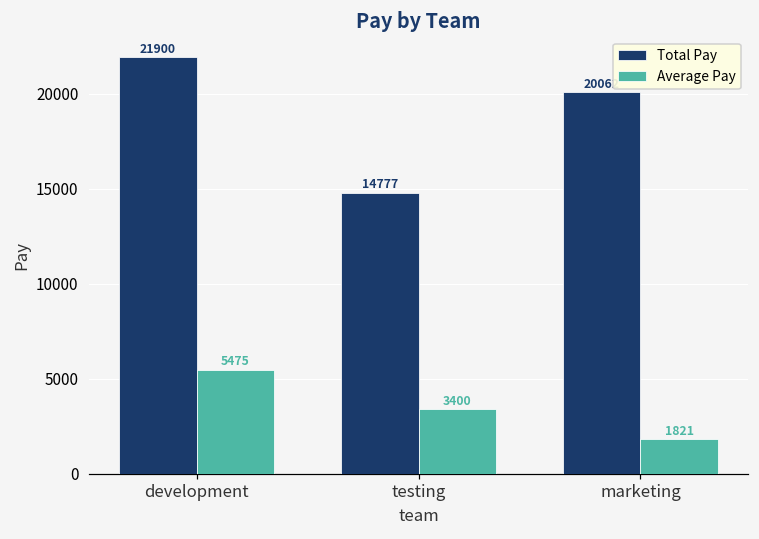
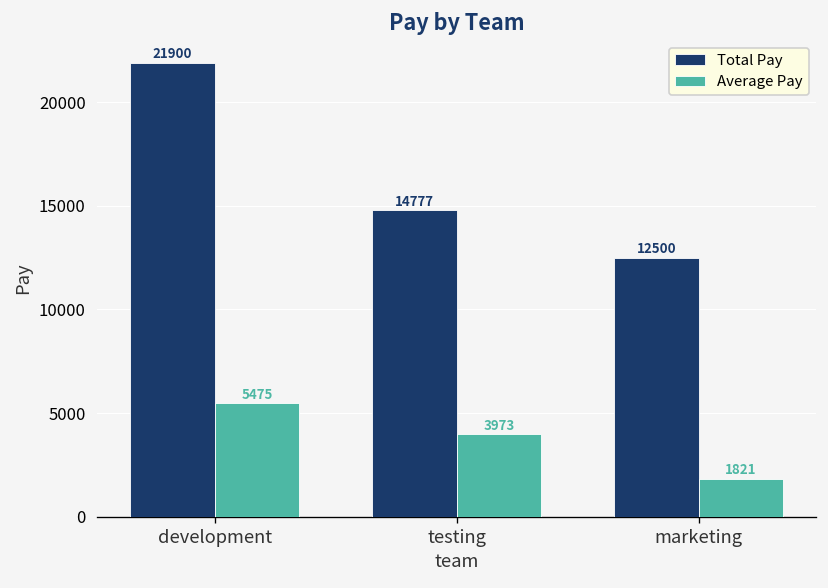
  {
    "Total Pay": {
-     "marketing": 20100
+     "marketing": 12500
    },
    "Average Pay": {
      "development": 5475,
-     "testing": 3400
+     "testing": 3973
    }
  }
